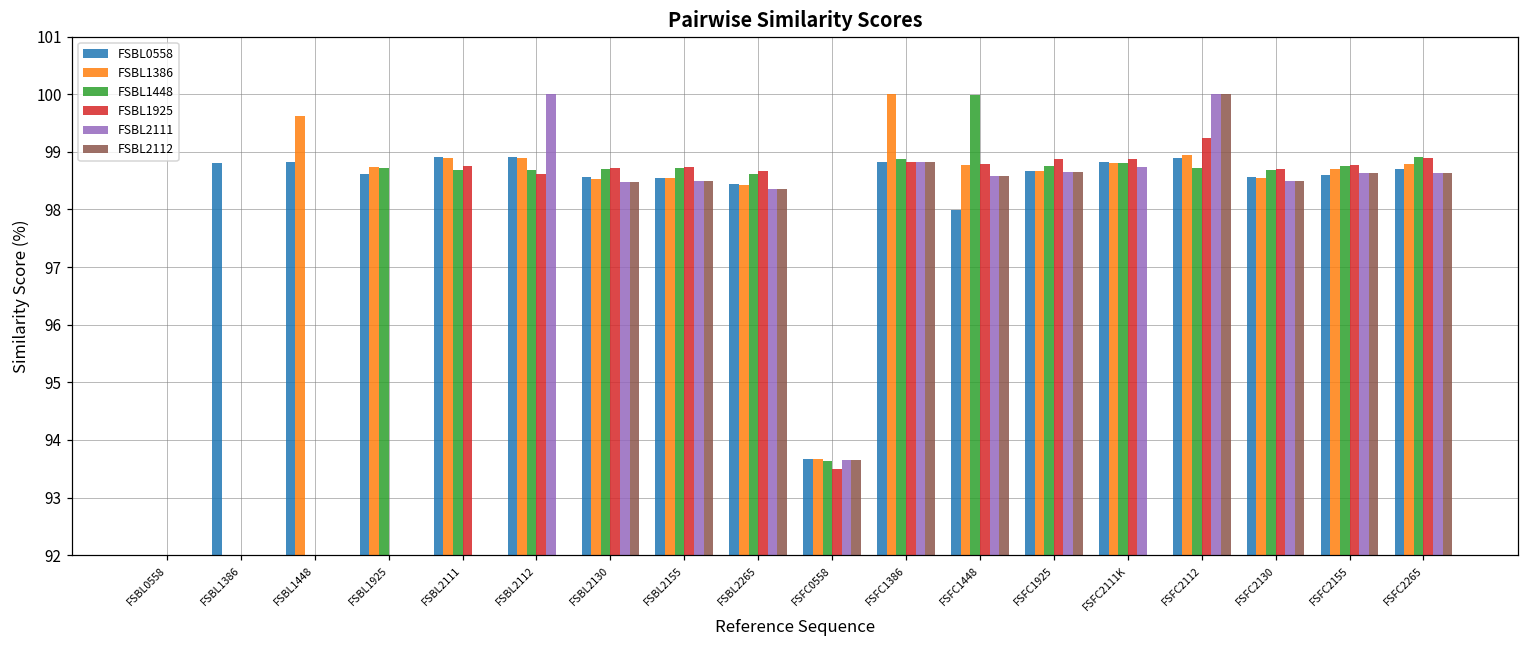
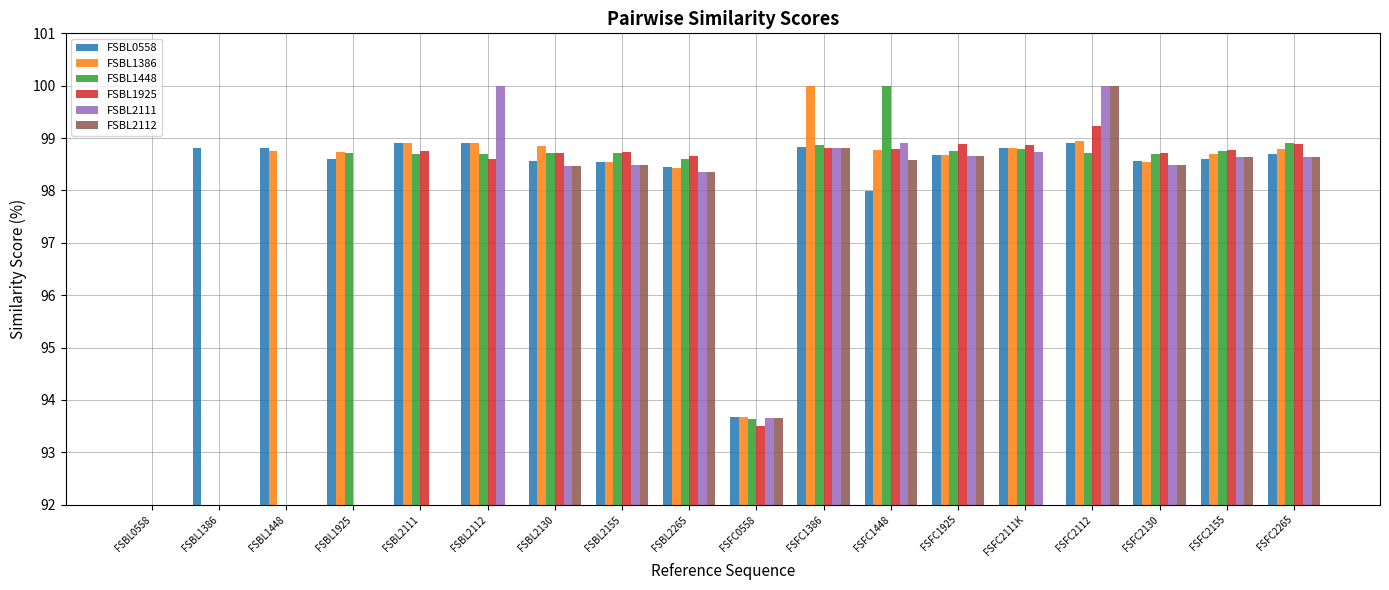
  {
    "FSBL0558": {
      "FSBL1386": 98.8,
      "FSBL1448": 98.8,
      "FSBL1925": 98.6,
      "FSBL2111": 98.9,
      "FSBL2112": 98.9,
      "FSBL2130": 98.6,
      "FSBL2155": 98.5,
      "FSBL2265": 98.5,
      "FSFC0558": 93.7,
      "FSFC1386": 98.8,
      "FSFC1448": 98.0,
      "FSFC1925": 98.7,
      "FSFC2111K": 98.8,
      "FSFC2112": 98.9,
      "FSFC2130": 98.6,
      "FSFC2155": 98.6,
      "FSFC2265": 98.7
    },
    "FSBL1386": {
-     "FSBL1448": 99.6,
+     "FSBL1448": 98.8,
      "FSBL1925": 98.7,
      "FSBL2111": 98.9,
      "FSBL2112": 98.9,
-     "FSBL2130": 98.5,
+     "FSBL2130": 98.9,
      "FSBL2155": 98.5,
      "FSBL2265": 98.4,
      "FSFC0558": 93.7,
      "FSFC1386": 100.0,
      "FSFC1448": 98.8,
      "FSFC1925": 98.7,
      "FSFC2111K": 98.8,
      "FSFC2112": 98.9,
      "FSFC2130": 98.5,
      "FSFC2155": 98.7,
      "FSFC2265": 98.8
    },
    "FSBL1448": {
      "FSBL1925": 98.7,
      "FSBL2111": 98.7,
      "FSBL2112": 98.7,
      "FSBL2130": 98.7,
      "FSBL2155": 98.7,
      "FSBL2265": 98.6,
      "FSFC0558": 93.6,
      "FSFC1386": 98.9,
      "FSFC1448": 100.0,
      "FSFC1925": 98.8,
      "FSFC2111K": 98.8,
      "FSFC2112": 98.7,
      "FSFC2130": 98.7,
      "FSFC2155": 98.8,
      "FSFC2265": 98.9
    },
    "FSBL1925": {
      "FSBL2111": 98.8,
      "FSBL2112": 98.6,
      "FSBL2130": 98.7,
      "FSBL2155": 98.7,
      "FSBL2265": 98.7,
      "FSFC0558": 93.5,
      "FSFC1386": 98.8,
      "FSFC1448": 98.8,
      "FSFC1925": 98.9,
      "FSFC2111K": 98.9,
      "FSFC2112": 99.2,
      "FSFC2130": 98.7,
      "FSFC2155": 98.8,
      "FSFC2265": 98.9
    },
    "FSBL2111": {
      "FSBL2112": 100.0,
      "FSBL2130": 98.5,
      "FSBL2155": 98.5,
      "FSBL2265": 98.4,
      "FSFC0558": 93.7,
      "FSFC1386": 98.8,
-     "FSFC1448": 98.6,
+     "FSFC1448": 98.9,
      "FSFC1925": 98.7,
      "FSFC2111K": 98.7,
      "FSFC2112": 100.0,
      "FSFC2130": 98.5,
      "FSFC2155": 98.6,
      "FSFC2265": 98.6
    },
    "FSBL2112": {
      "FSBL2130": 98.5,
      "FSBL2155": 98.5,
      "FSBL2265": 98.4,
      "FSFC0558": 93.7,
      "FSFC1386": 98.8,
      "FSFC1448": 98.6,
      "FSFC1925": 98.7,
      "FSFC2112": 100.0,
      "FSFC2130": 98.5,
      "FSFC2155": 98.6,
      "FSFC2265": 98.6
    }
  }
